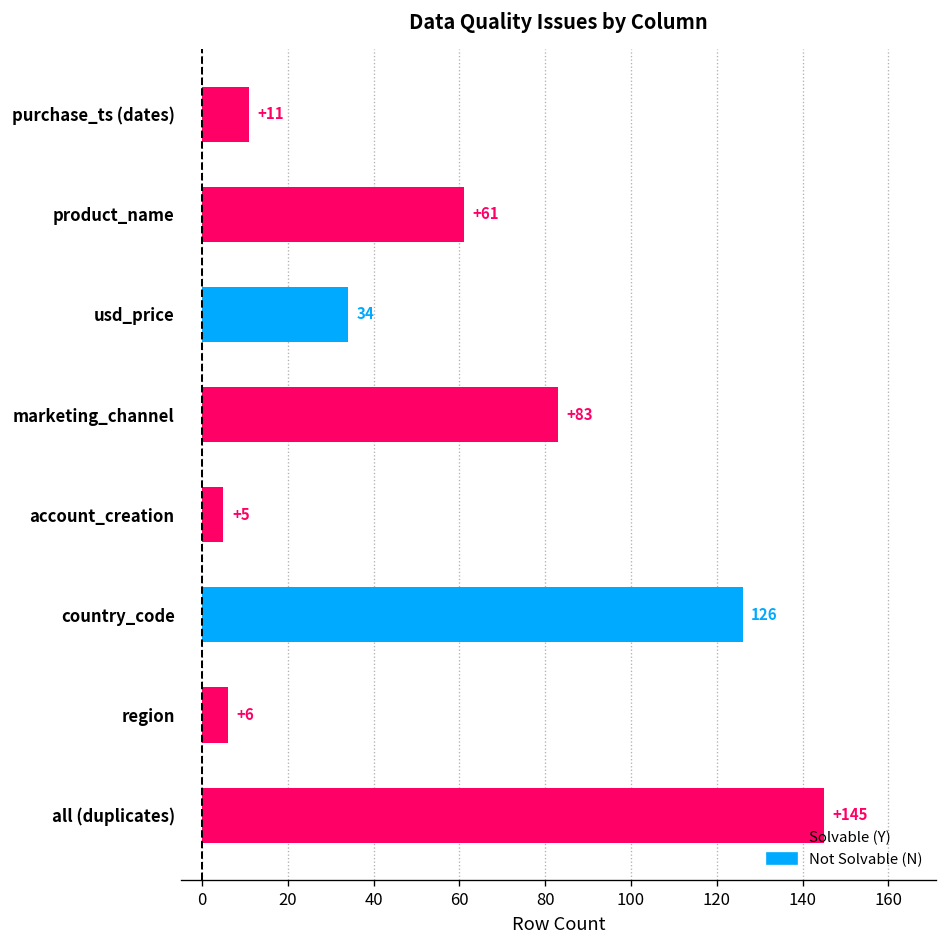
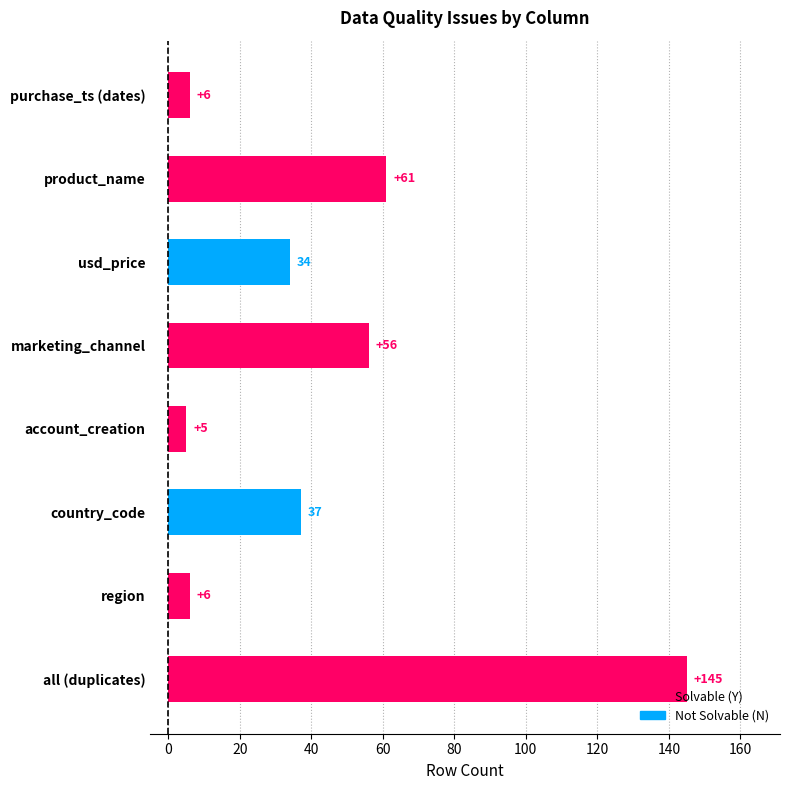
  {
-   "purchase_ts (dates)": "+11",
+   "purchase_ts (dates)": "+6",
    "product_name": "+61",
    "usd_price": "34",
-   "marketing_channel": "+83",
+   "marketing_channel": "+56",
    "account_creation": "+5",
-   "country_code": "126",
+   "country_code": "37",
    "region": "+6",
    "all (duplicates)": "+145"
  }
